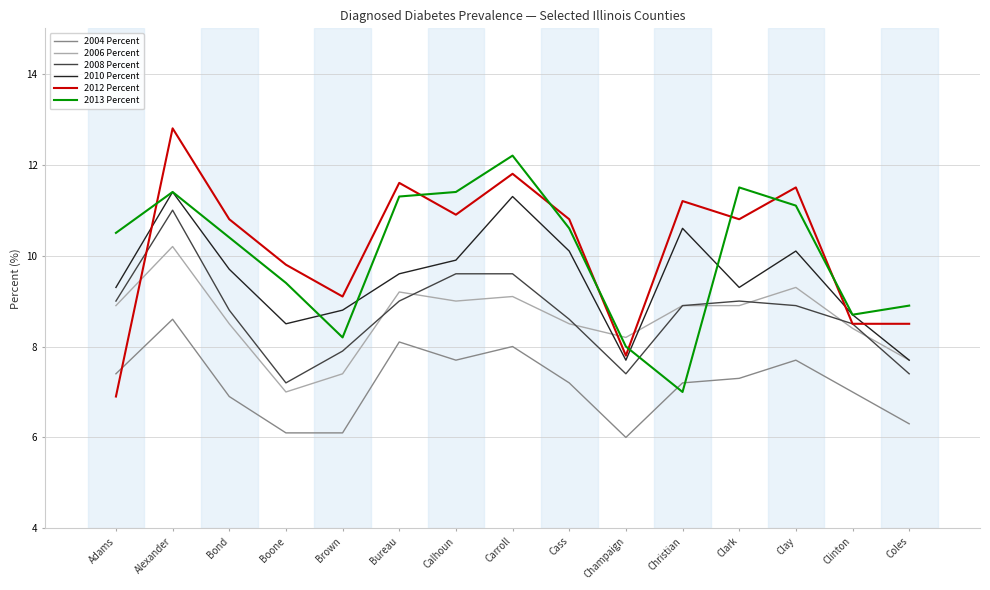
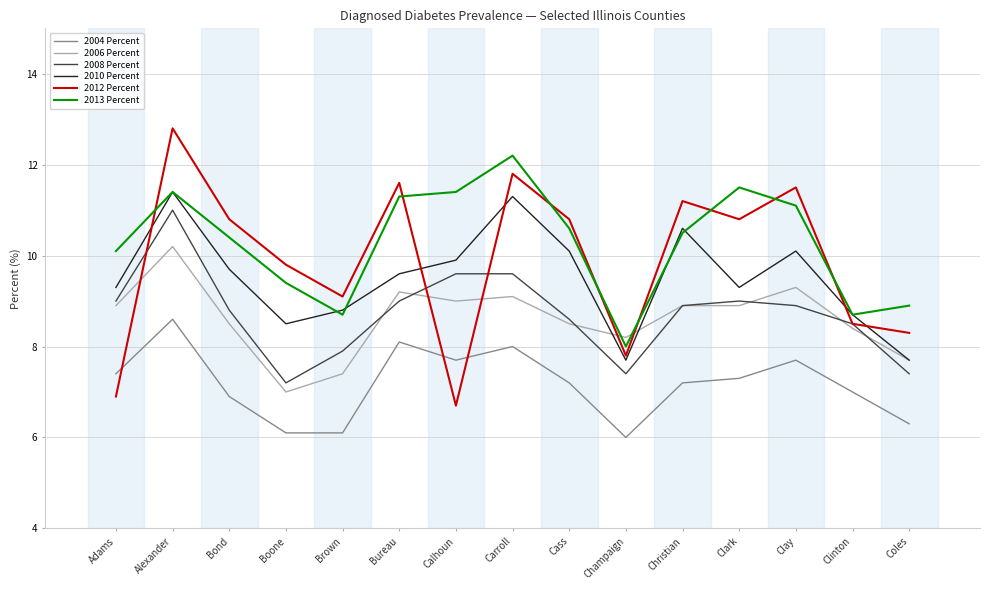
  {
    "2012 Percent": {
      "Adams": 6.9,
      "Alexander": 12.8,
      "Bond": 10.8,
      "Boone": 9.8,
      "Brown": 9.1,
      "Bureau": 11.6,
-     "Calhoun": 10.9,
+     "Calhoun": 6.7,
      "Carroll": 11.8,
      "Cass": 10.8,
      "Champaign": 7.8,
      "Christian": 11.2,
      "Clark": 10.8,
      "Clay": 11.5,
-     "Coles": 8.5
+     "Coles": 8.3
    },
    "2013 Percent": {
-     "Adams": 10.5,
+     "Adams": 10.1,
      "Bond": 10.4,
      "Boone": 9.4,
-     "Brown": 8.2,
+     "Brown": 8.7,
      "Bureau": 11.3,
      "Calhoun": 11.4,
      "Carroll": 12.2,
      "Cass": 10.6,
      "Champaign": 8.0,
-     "Christian": 7.0,
+     "Christian": 10.5,
      "Clark": 11.5,
      "Clay": 11.1,
      "Coles": 8.9
    }
  }
